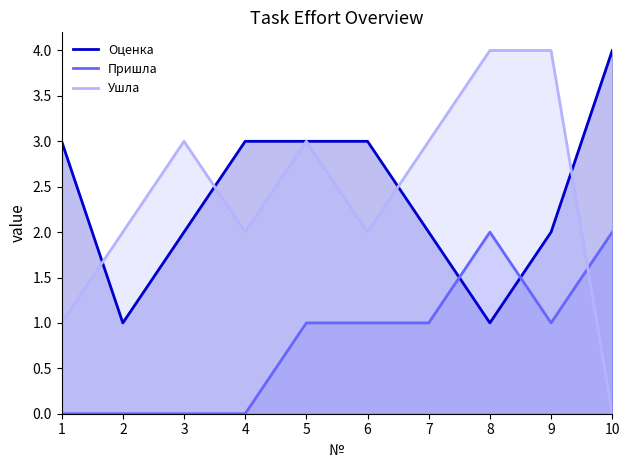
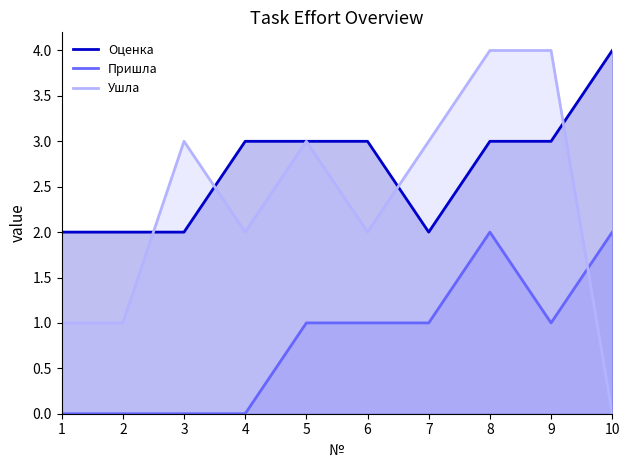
  {
    "Оценка": {
-     "1": 3,
-     "2": 1,
+     "1": 2,
+     "2": 2,
      "3": 2,
      "4": 3,
      "6": 3,
      "7": 2,
-     "8": 1,
-     "9": 2,
+     "8": 3,
+     "9": 3,
      "10": 4
    },
    "Пришла": {
      "1": 0,
      "2": 0,
      "3": 0,
      "4": 0,
      "5": 1,
      "6": 1,
      "7": 1,
      "8": 2,
      "9": 1,
      "10": 2
    },
    "Ушла": {
      "1": 1,
-     "2": 2,
+     "2": 1,
      "3": 3,
      "4": 2,
      "6": 2,
      "7": 3,
      "8": 4,
      "9": 4,
      "10": 0
    }
  }
